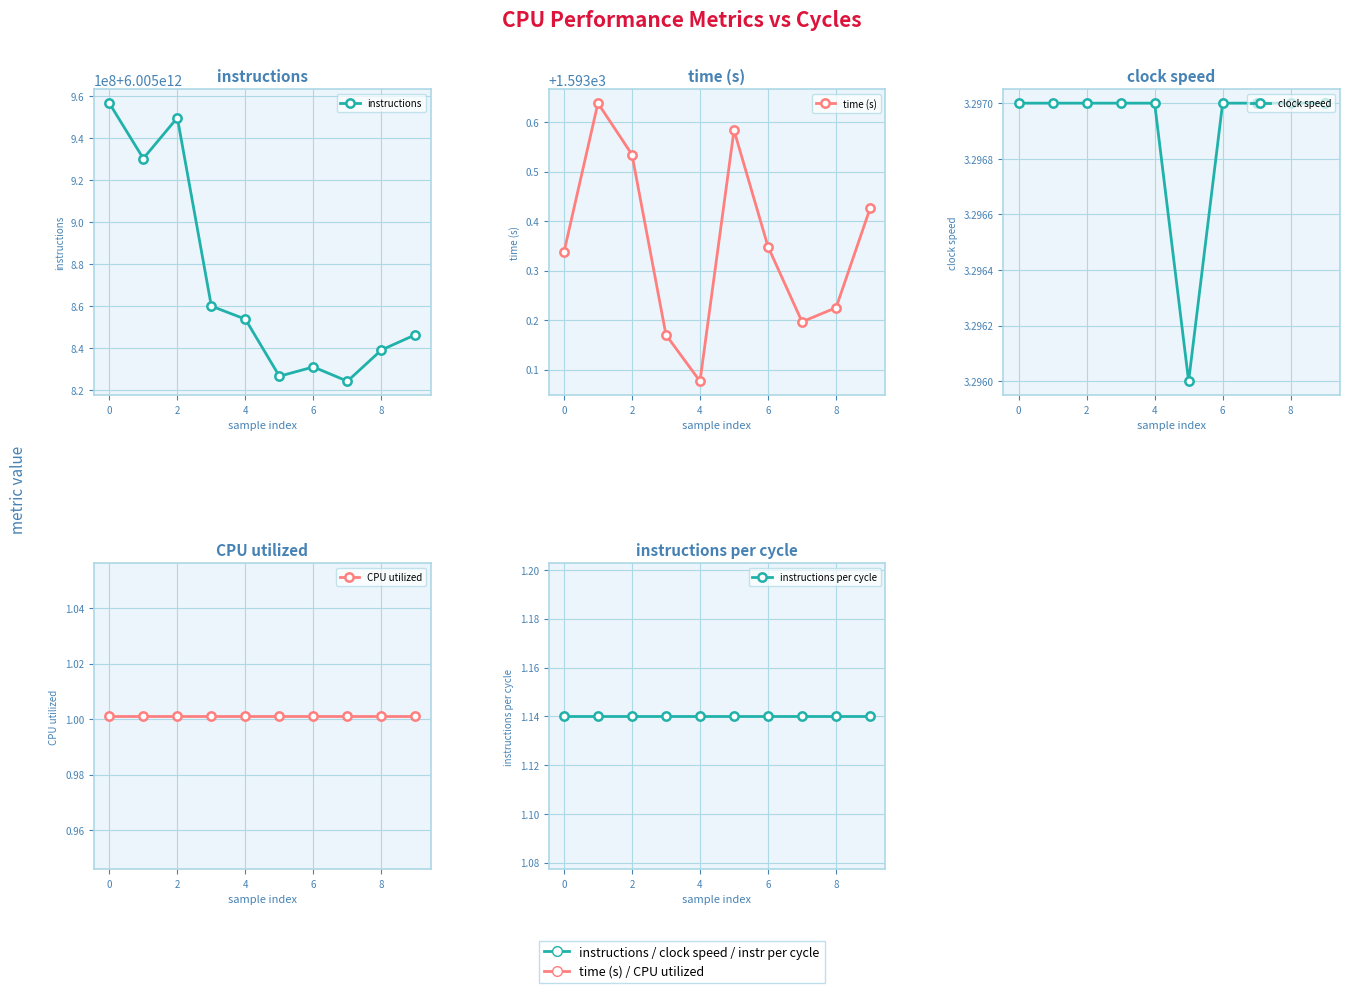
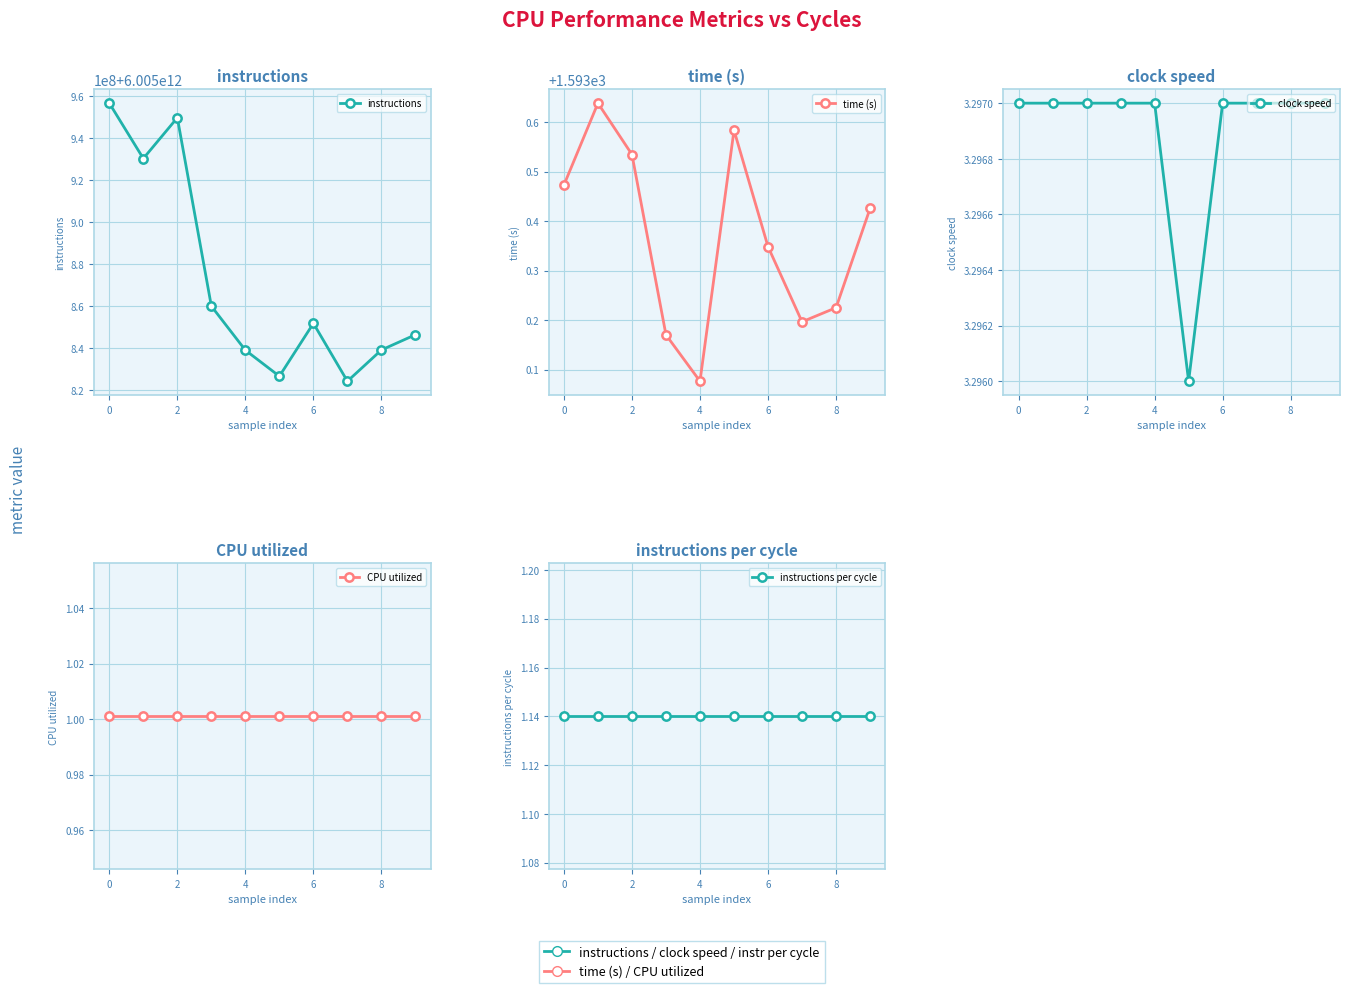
  {
    "instructions": {
      "0": 6005957000000,
      "2": 6005950000000,
-     "4": 6005854000000,
-     "6": 6005831000000,
+     "4": 6005839000000,
+     "6": 6005852000000,
      "8": 6005839000000
    },
    "time (s)": {
-     "0": 1593.34,
+     "0": 1593.47,
      "2": 1593.53,
      "4": 1593.08,
      "6": 1593.35,
      "8": 1593.23
    },
    "clock speed": {
      "0": 3.29700,
      "2": 3.29700,
      "4": 3.29700,
      "6": 3.29700
    },
    "CPU utilized": {
      "0": 1.001,
      "2": 1.001,
      "4": 1.001,
      "6": 1.001,
      "8": 1.001
    },
    "instructions per cycle": {
      "0": 1.140,
      "2": 1.140,
      "4": 1.140,
      "6": 1.140,
      "8": 1.140
    }
  }
